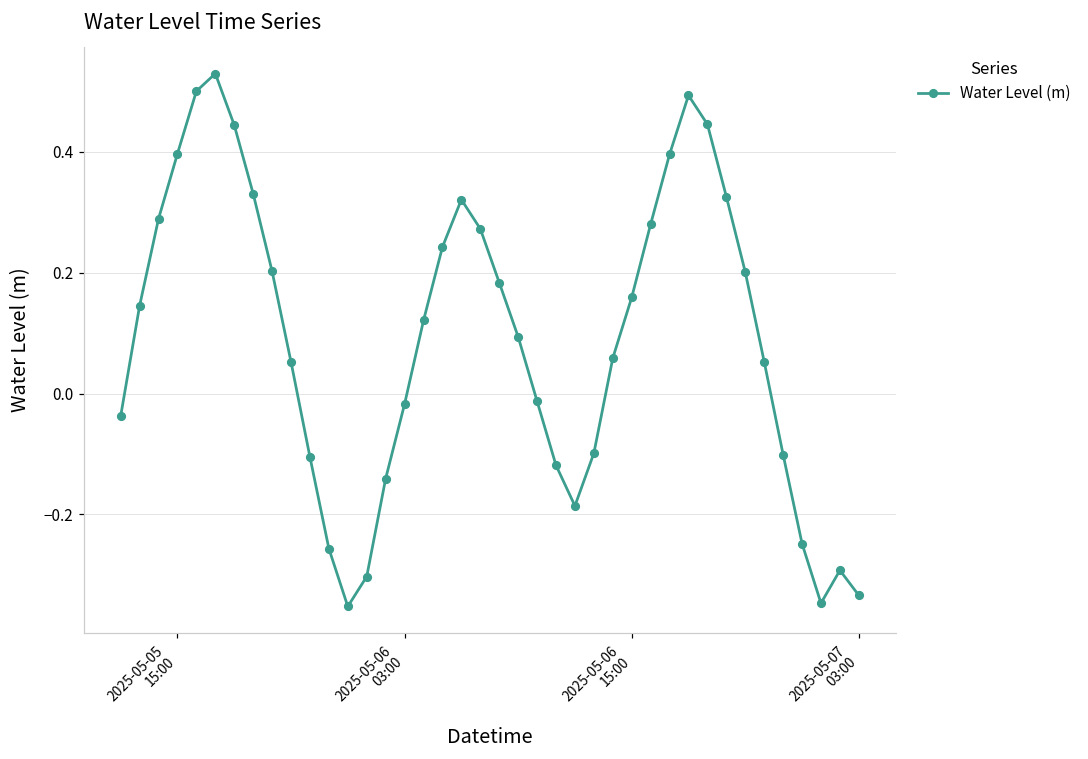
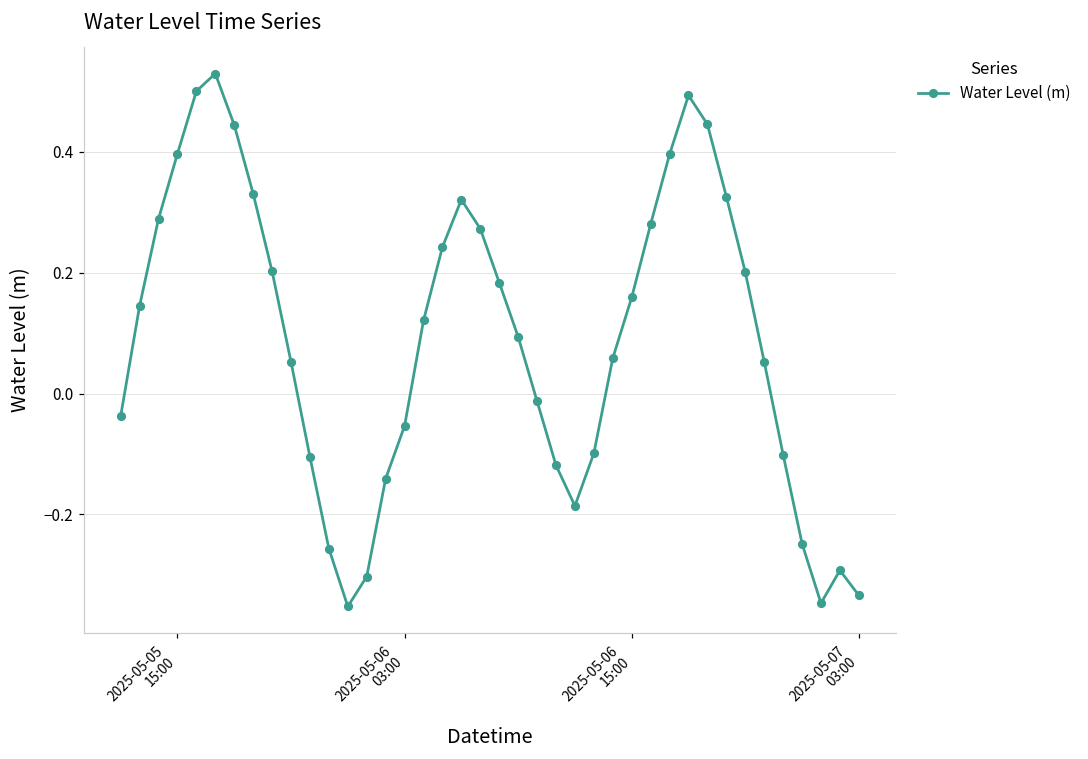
  {
    "2025-05-05 15:00": 0.40,
-   "2025-05-06 03:00": -0.02,
+   "2025-05-06 03:00": -0.05,
    "2025-05-06 15:00": 0.16,
    "2025-05-07 03:00": -0.33
  }
